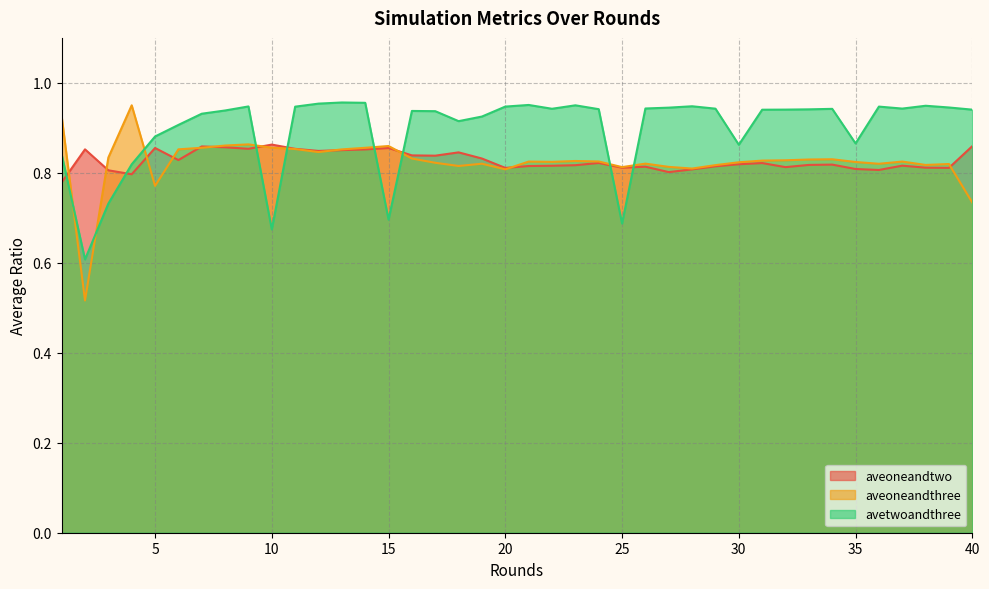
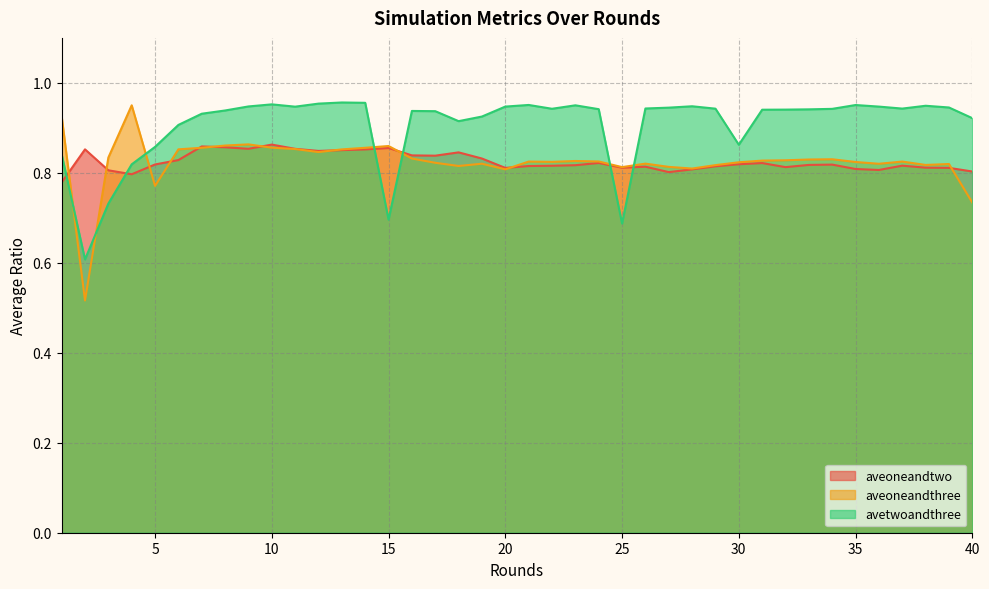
  {
    "aveoneandtwo": {
-     "5": 0.86,
+     "5": 0.82,
      "10": 0.86,
      "35": 0.81,
-     "40": 0.86
+     "40": 0.80
    },
    "aveoneandthree": {
      "5": 0.77,
      "10": 0.86,
      "35": 0.82,
      "40": 0.73
    },
    "avetwoandthree": {
-     "5": 0.88,
-     "10": 0.67,
+     "5": 0.86,
+     "10": 0.95,
      "15": 0.70,
      "20": 0.95,
      "25": 0.69,
      "30": 0.86,
-     "35": 0.87,
-     "40": 0.94
+     "35": 0.95,
+     "40": 0.92
    }
  }
